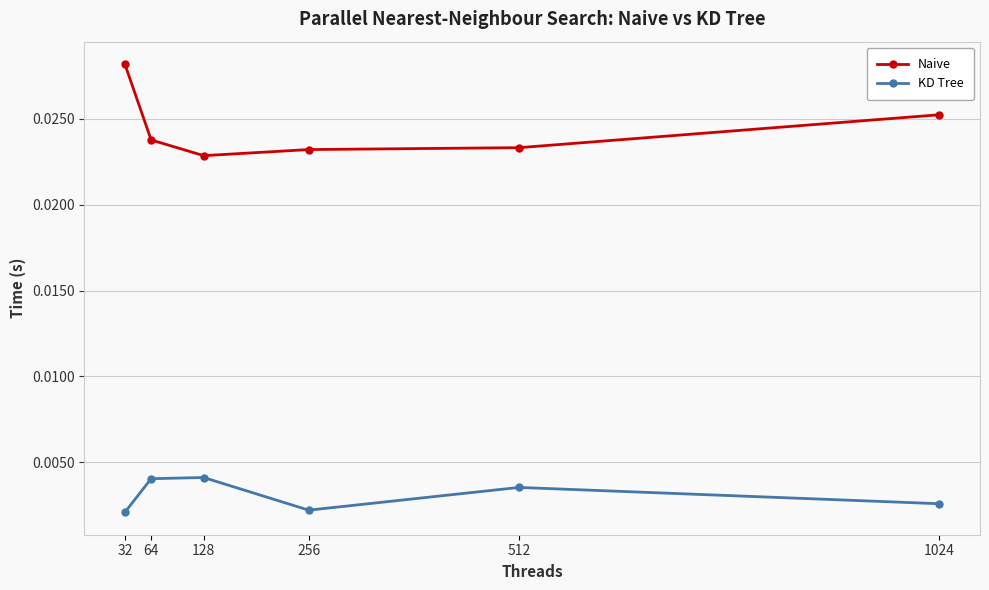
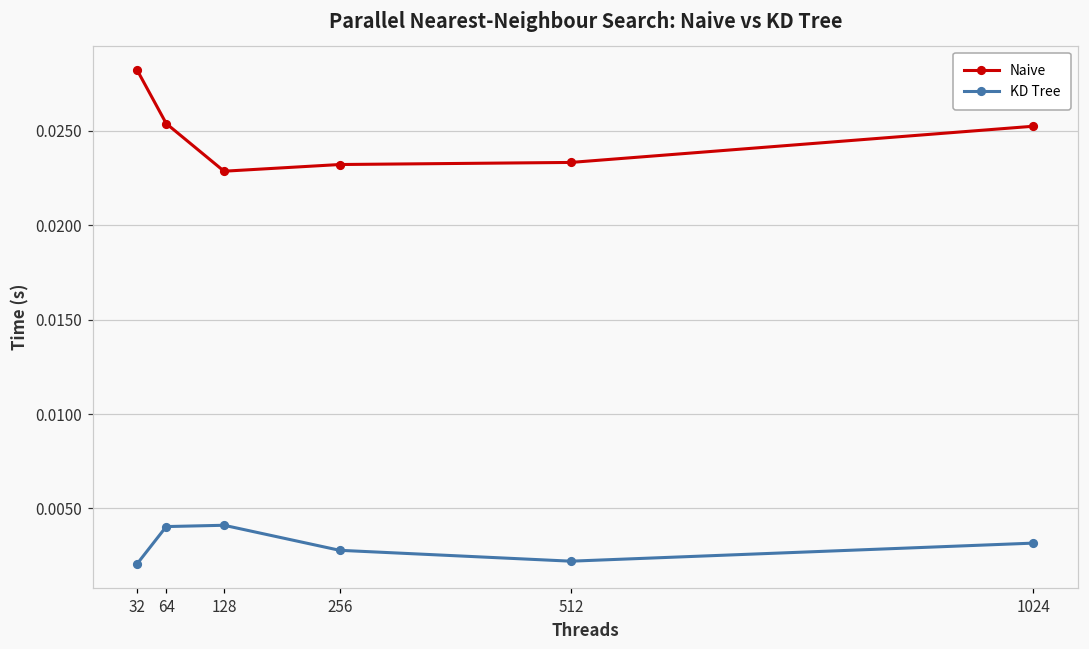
  {
    "Naive": {
      "32": 0.0282,
-     "64": 0.0238,
+     "64": 0.0254,
      "128": 0.0229,
      "256": 0.0232,
      "512": 0.0233,
      "1024": 0.0252
    },
    "KD Tree": {
      "32": 0.0021,
      "64": 0.0040,
      "128": 0.0041,
-     "256": 0.0022,
-     "512": 0.0035,
-     "1024": 0.0026
+     "256": 0.0028,
+     "512": 0.0022,
+     "1024": 0.0032
    }
  }
